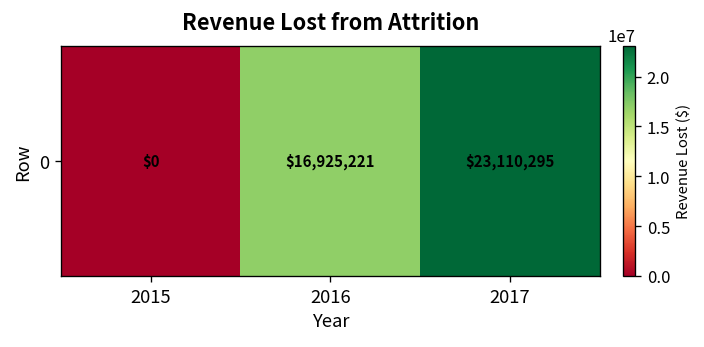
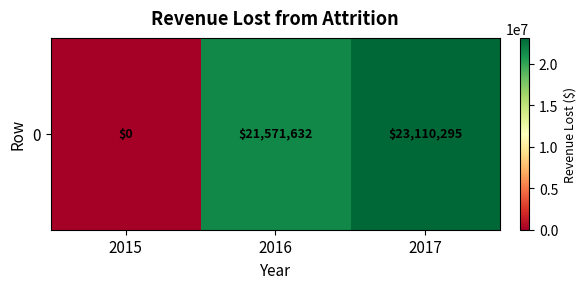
  {
    "0": {
      "2015": "$0",
-     "2016": "$16,925,221",
+     "2016": "$21,571,632",
      "2017": "$23,110,295"
    }
  }
